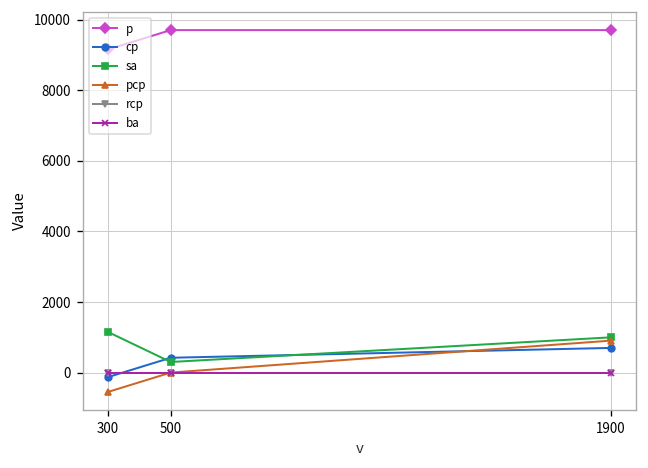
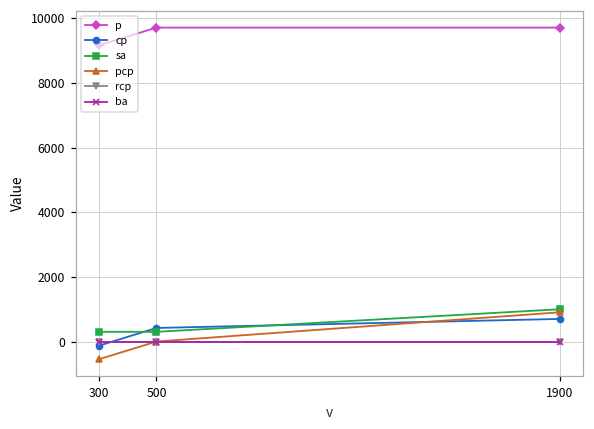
  {
    "cp": {
      "300": -100,
      "500": 400,
      "1900": 700
    },
    "sa": {
-     "300": 1200,
+     "300": 300,
      "500": 300,
      "1900": 1000
    },
    "pcp": {
      "300": -600,
      "1900": 900
    }
  }
